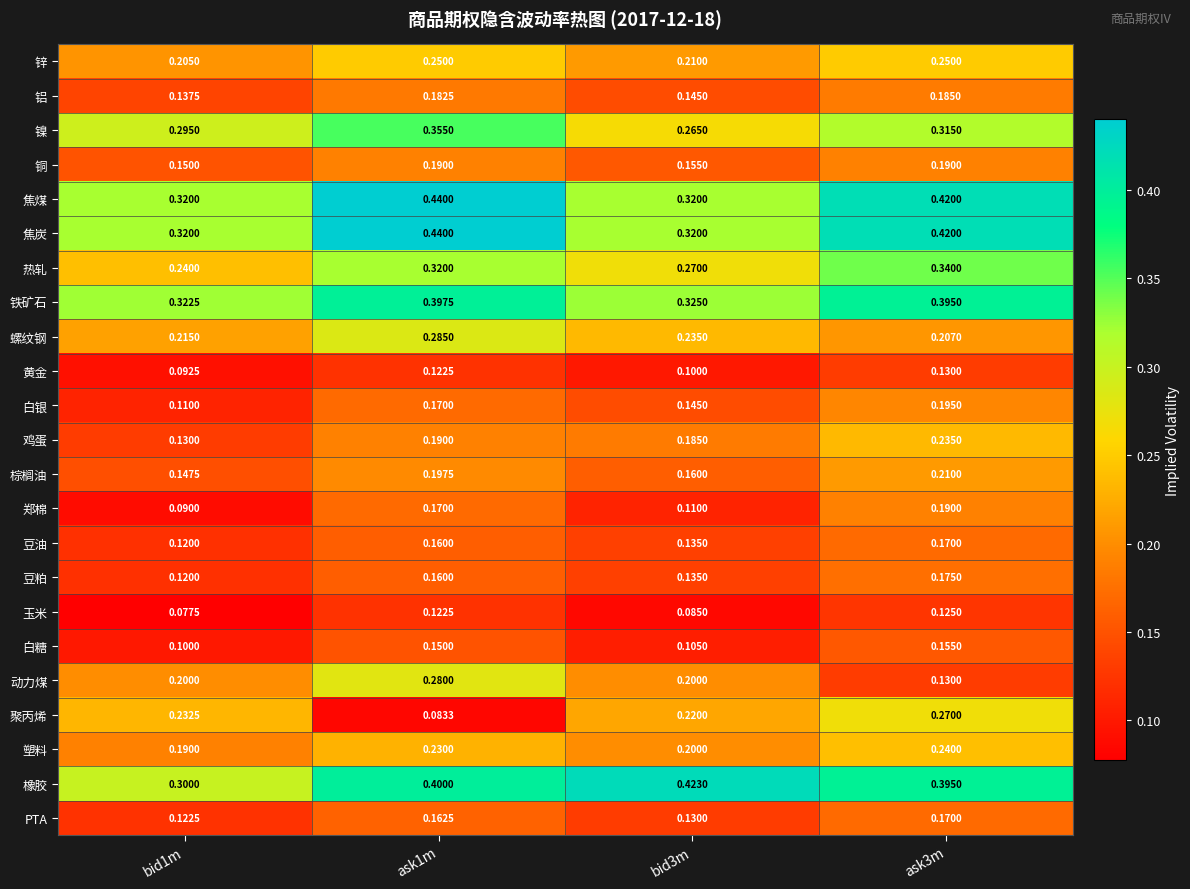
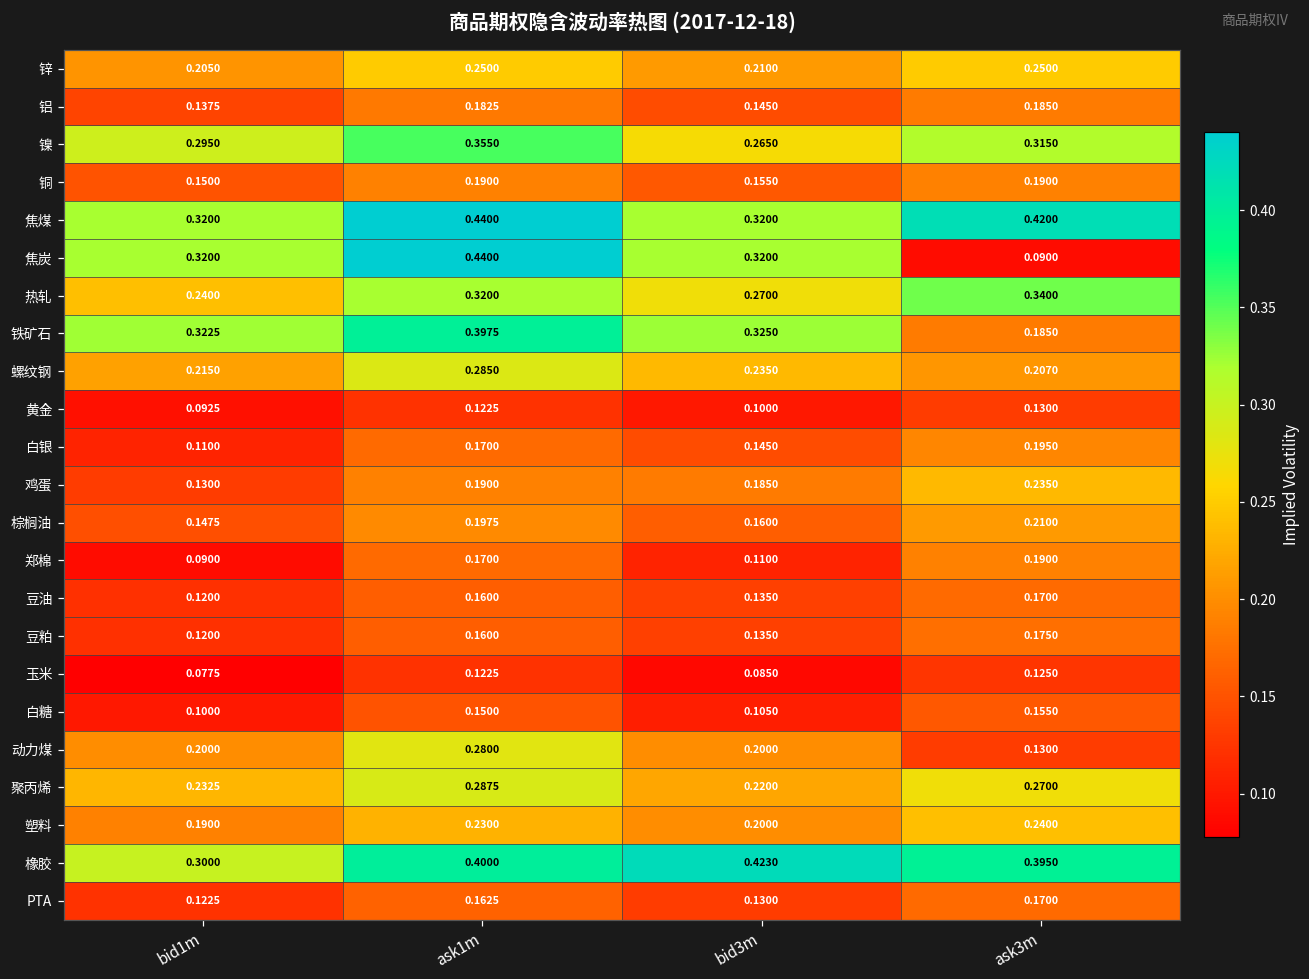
  {
    "锌": {
      "bid1m": 0.2050,
      "ask1m": 0.2500,
      "bid3m": 0.2100,
      "ask3m": 0.2500
    },
    "铝": {
      "bid1m": 0.1375,
      "ask1m": 0.1825,
      "bid3m": 0.1450,
      "ask3m": 0.1850
    },
    "镍": {
      "bid1m": 0.2950,
      "ask1m": 0.3550,
      "bid3m": 0.2650,
      "ask3m": 0.3150
    },
    "铜": {
      "bid1m": 0.1500,
      "ask1m": 0.1900,
      "bid3m": 0.1550,
      "ask3m": 0.1900
    },
    "焦煤": {
      "bid1m": 0.3200,
      "ask1m": 0.4400,
      "bid3m": 0.3200,
      "ask3m": 0.4200
    },
    "焦炭": {
      "bid1m": 0.3200,
      "ask1m": 0.4400,
      "bid3m": 0.3200,
-     "ask3m": 0.4200
+     "ask3m": 0.0900
    },
    "热轧": {
      "bid1m": 0.2400,
      "ask1m": 0.3200,
      "bid3m": 0.2700,
      "ask3m": 0.3400
    },
    "铁矿石": {
      "bid1m": 0.3225,
      "ask1m": 0.3975,
      "bid3m": 0.3250,
-     "ask3m": 0.3950
+     "ask3m": 0.1850
    },
    "螺纹钢": {
      "bid1m": 0.2150,
      "ask1m": 0.2850,
      "bid3m": 0.2350,
      "ask3m": 0.2070
    },
    "黄金": {
      "bid1m": 0.0925,
      "ask1m": 0.1225,
      "bid3m": 0.1000,
      "ask3m": 0.1300
    },
    "白银": {
      "bid1m": 0.1100,
      "ask1m": 0.1700,
      "bid3m": 0.1450,
      "ask3m": 0.1950
    },
    "鸡蛋": {
      "bid1m": 0.1300,
      "ask1m": 0.1900,
      "bid3m": 0.1850,
      "ask3m": 0.2350
    },
    "棕榈油": {
      "bid1m": 0.1475,
      "ask1m": 0.1975,
      "bid3m": 0.1600,
      "ask3m": 0.2100
    },
    "郑棉": {
      "bid1m": 0.0900,
      "ask1m": 0.1700,
      "bid3m": 0.1100,
      "ask3m": 0.1900
    },
    "豆油": {
      "bid1m": 0.1200,
      "ask1m": 0.1600,
      "bid3m": 0.1350,
      "ask3m": 0.1700
    },
    "豆粕": {
      "bid1m": 0.1200,
      "ask1m": 0.1600,
      "bid3m": 0.1350,
      "ask3m": 0.1750
    },
    "玉米": {
      "bid1m": 0.0775,
      "ask1m": 0.1225,
      "bid3m": 0.0850,
      "ask3m": 0.1250
    },
    "白糖": {
      "bid1m": 0.1000,
      "ask1m": 0.1500,
      "bid3m": 0.1050,
      "ask3m": 0.1550
    },
    "动力煤": {
      "bid1m": 0.2000,
      "ask1m": 0.2800,
      "bid3m": 0.2000,
      "ask3m": 0.1300
    },
    "聚丙烯": {
      "bid1m": 0.2325,
-     "ask1m": 0.0833,
+     "ask1m": 0.2875,
      "bid3m": 0.2200,
      "ask3m": 0.2700
    },
    "塑料": {
      "bid1m": 0.1900,
      "ask1m": 0.2300,
      "bid3m": 0.2000,
      "ask3m": 0.2400
    },
    "橡胶": {
      "bid1m": 0.3000,
      "ask1m": 0.4000,
      "bid3m": 0.4230,
      "ask3m": 0.3950
    },
    "PTA": {
      "bid1m": 0.1225,
      "ask1m": 0.1625,
      "bid3m": 0.1300,
      "ask3m": 0.1700
    }
  }
